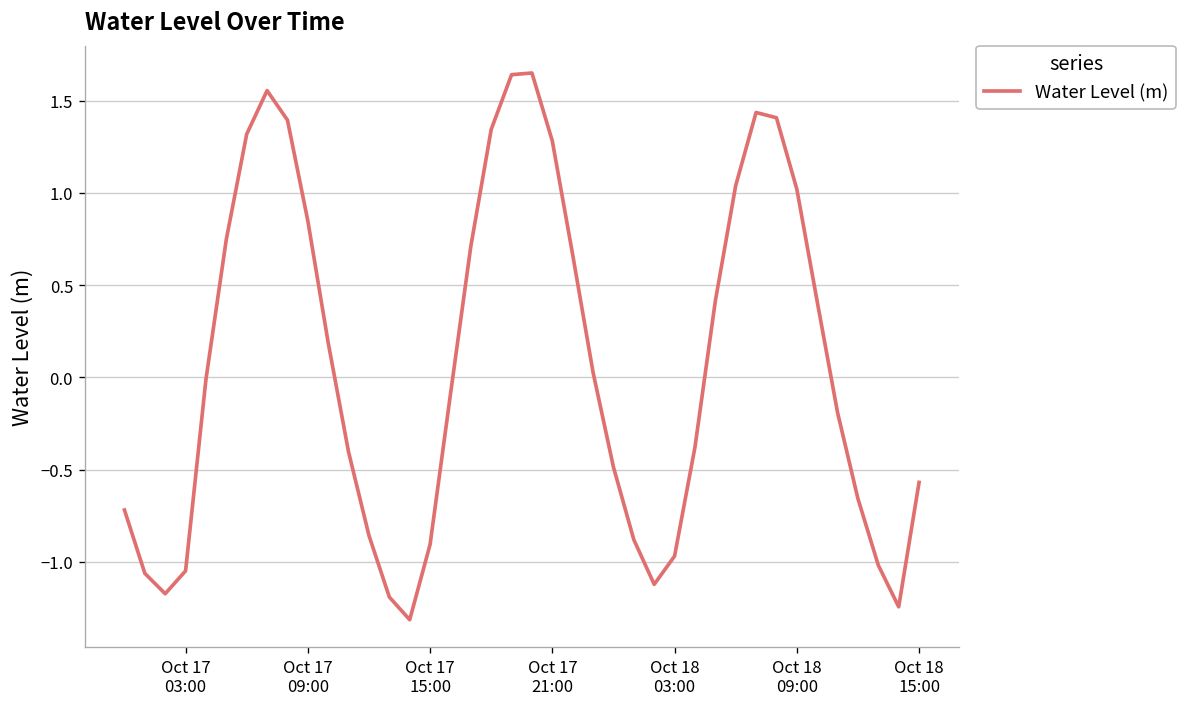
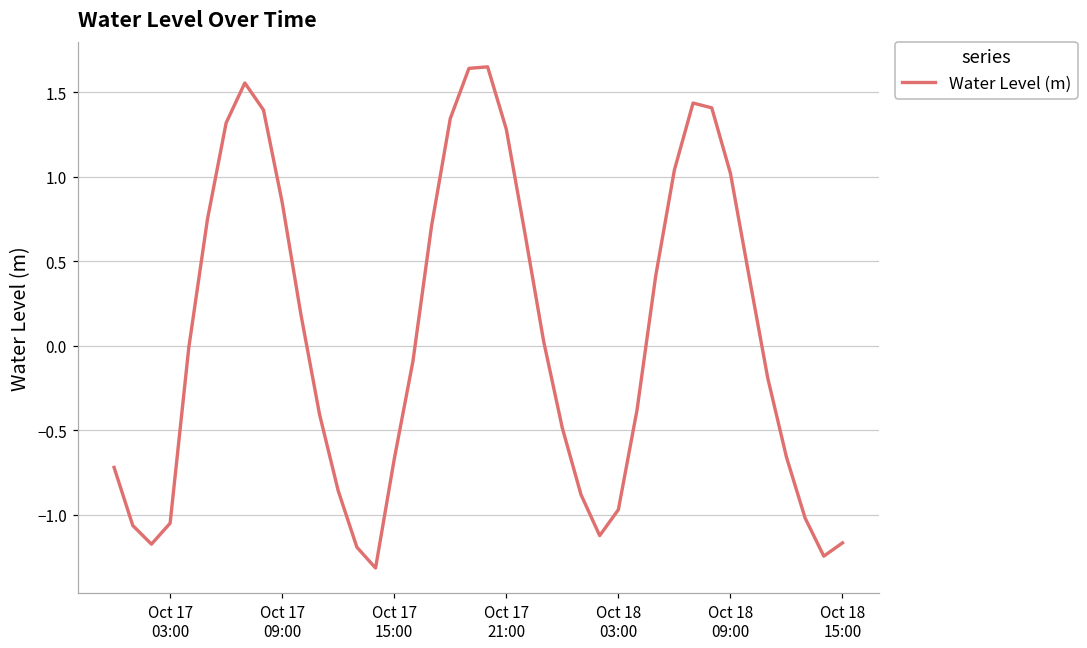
  {
    "Oct 17 03:00": -1.05,
    "Oct 17 09:00": 0.85,
-   "Oct 17 15:00": -0.91,
+   "Oct 17 15:00": -0.67,
    "Oct 17 21:00": 1.28,
    "Oct 18 03:00": -0.97,
    "Oct 18 09:00": 1.02,
-   "Oct 18 15:00": -0.57
+   "Oct 18 15:00": -1.17
  }
